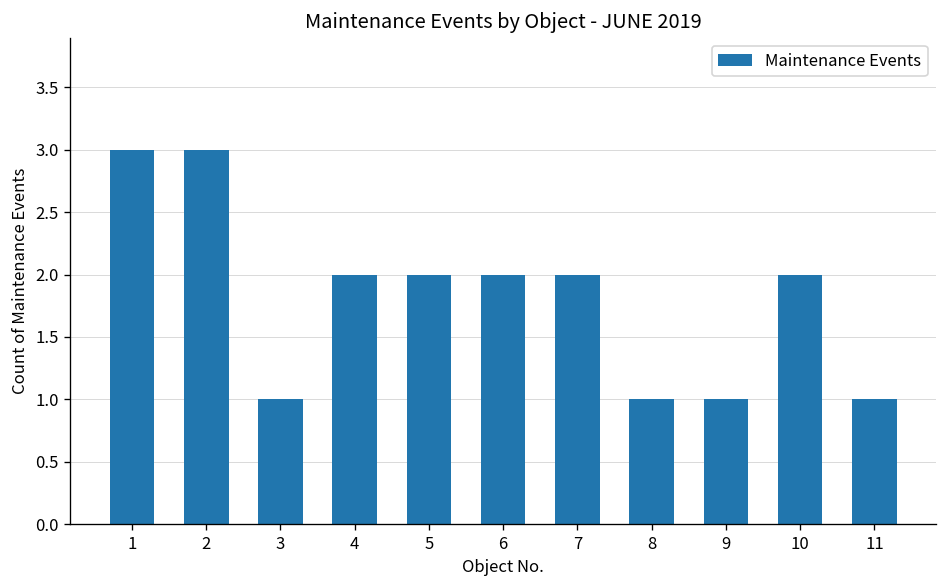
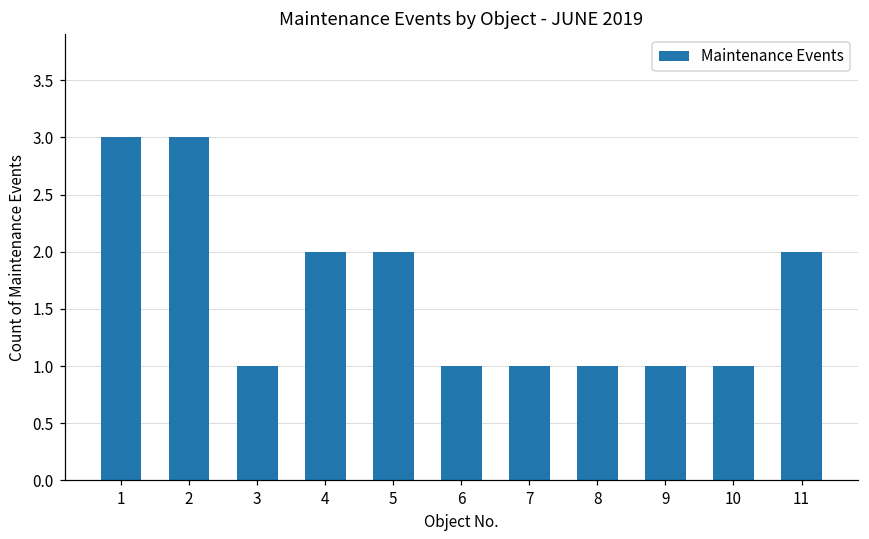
  {
    "1": 3,
    "2": 3,
    "3": 1,
    "4": 2,
    "5": 2,
-   "6": 2,
-   "7": 2,
+   "6": 1,
+   "7": 1,
    "8": 1,
    "9": 1,
-   "10": 2,
-   "11": 1
+   "10": 1,
+   "11": 2
  }
